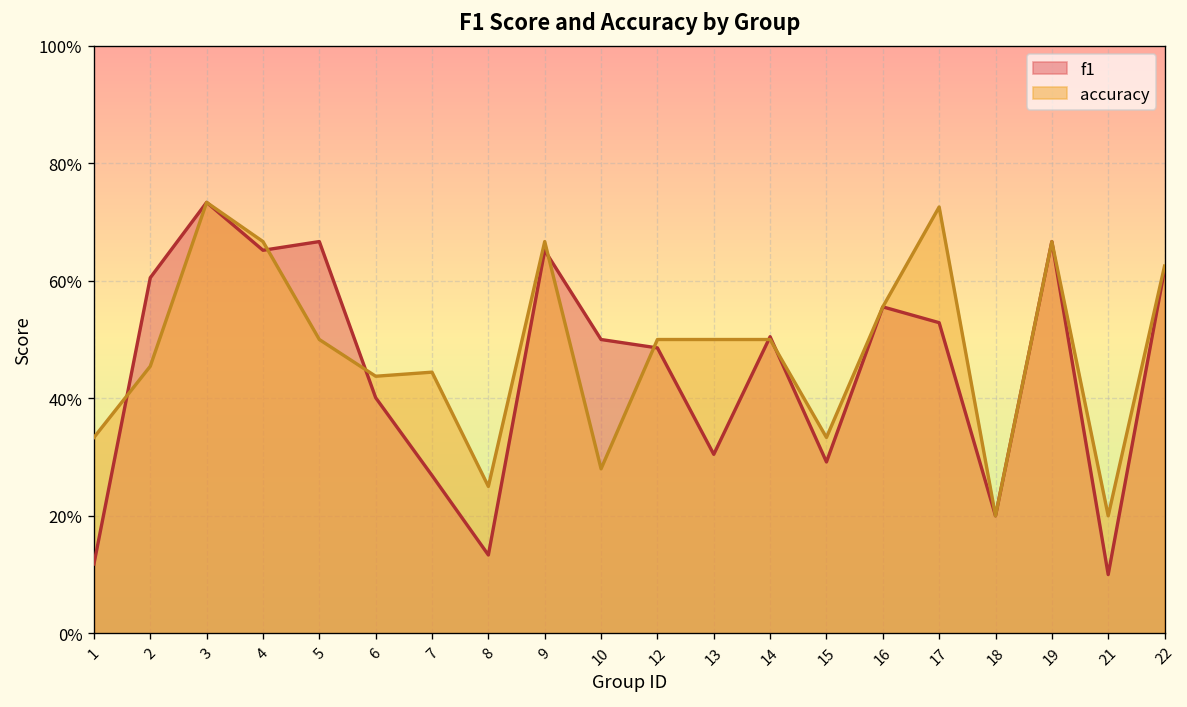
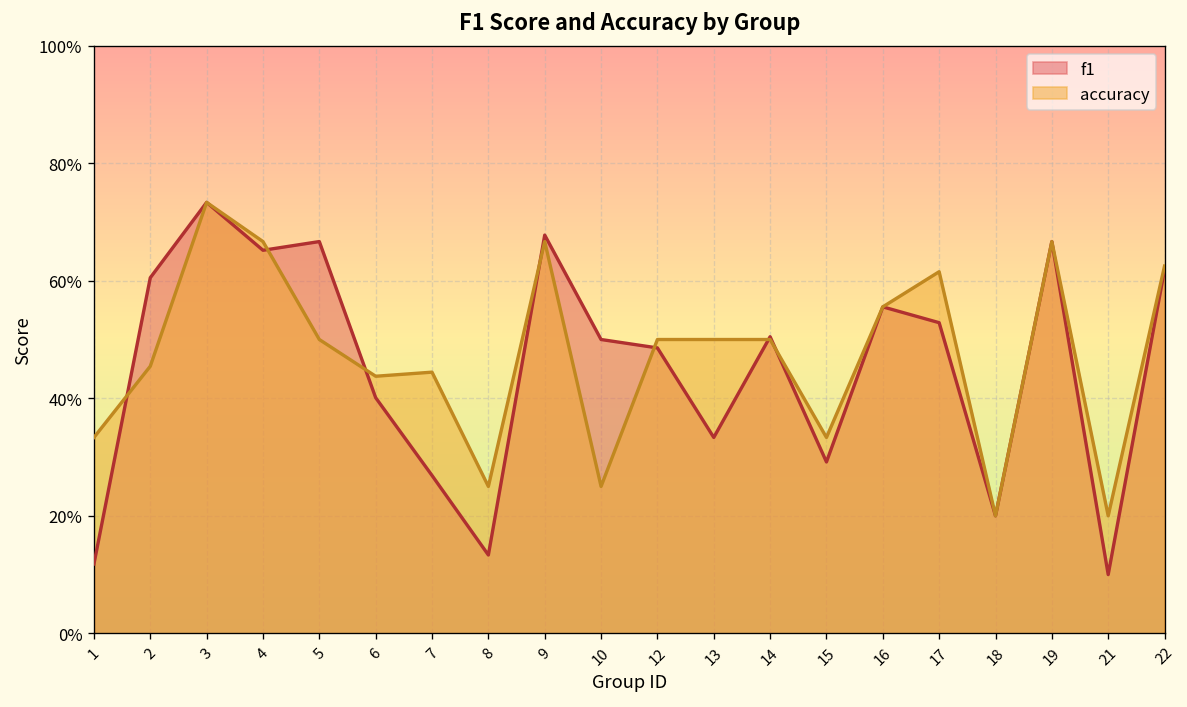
  {
    "f1": {
      "1": "12%",
      "2": "61%",
      "4": "65%",
      "5": "67%",
      "6": "40%",
      "7": "27%",
      "8": "13%",
-     "9": "65%",
+     "9": "68%",
      "10": "50%",
      "12": "49%",
-     "13": "30%",
+     "13": "33%",
      "15": "29%",
      "17": "53%",
      "21": "10%",
      "22": "62%"
    },
    "accuracy": {
      "1": "33%",
      "2": "45%",
      "4": "67%",
      "5": "50%",
      "6": "44%",
      "7": "44%",
      "8": "25%",
      "9": "67%",
-     "10": "28%",
+     "10": "25%",
      "12": "50%",
      "13": "50%",
      "15": "33%",
-     "17": "73%",
+     "17": "62%",
      "21": "20%",
      "22": "63%"
    }
  }
